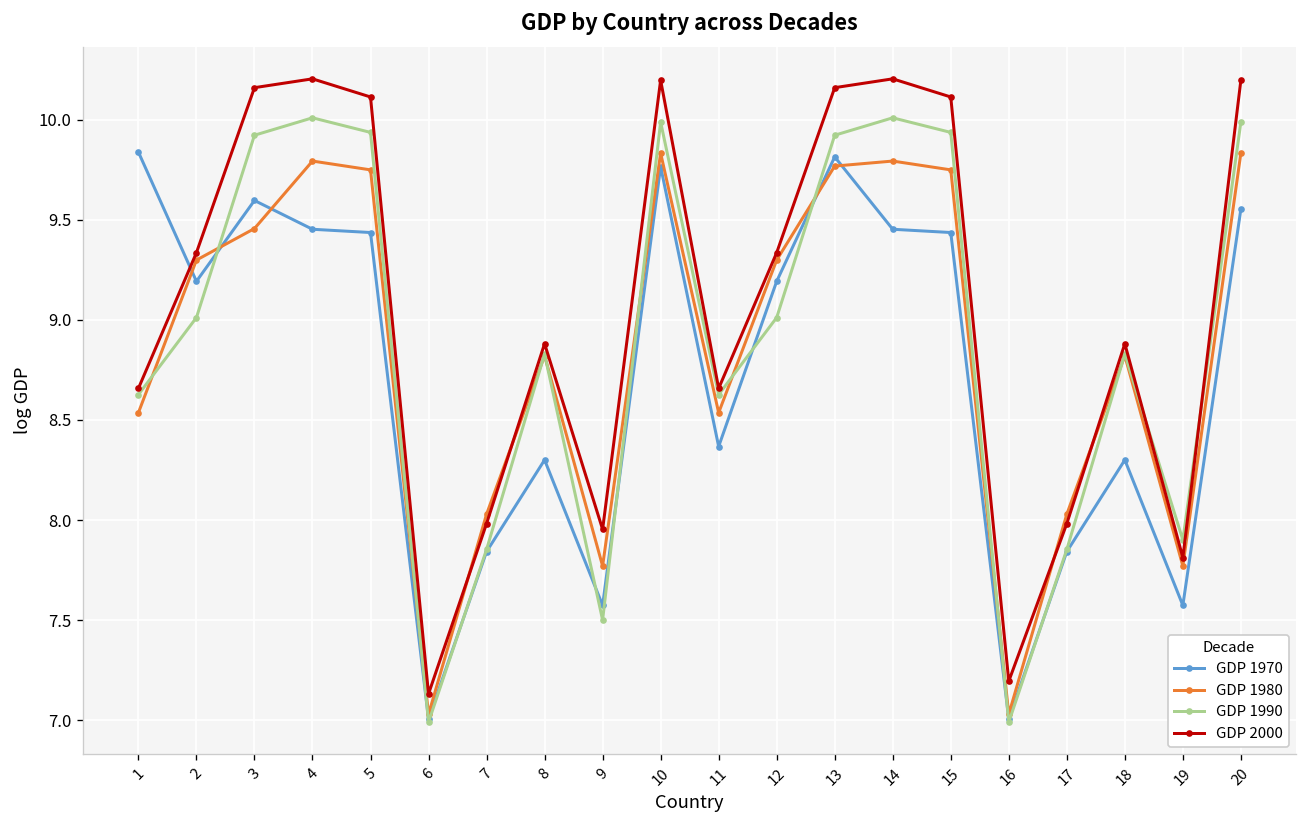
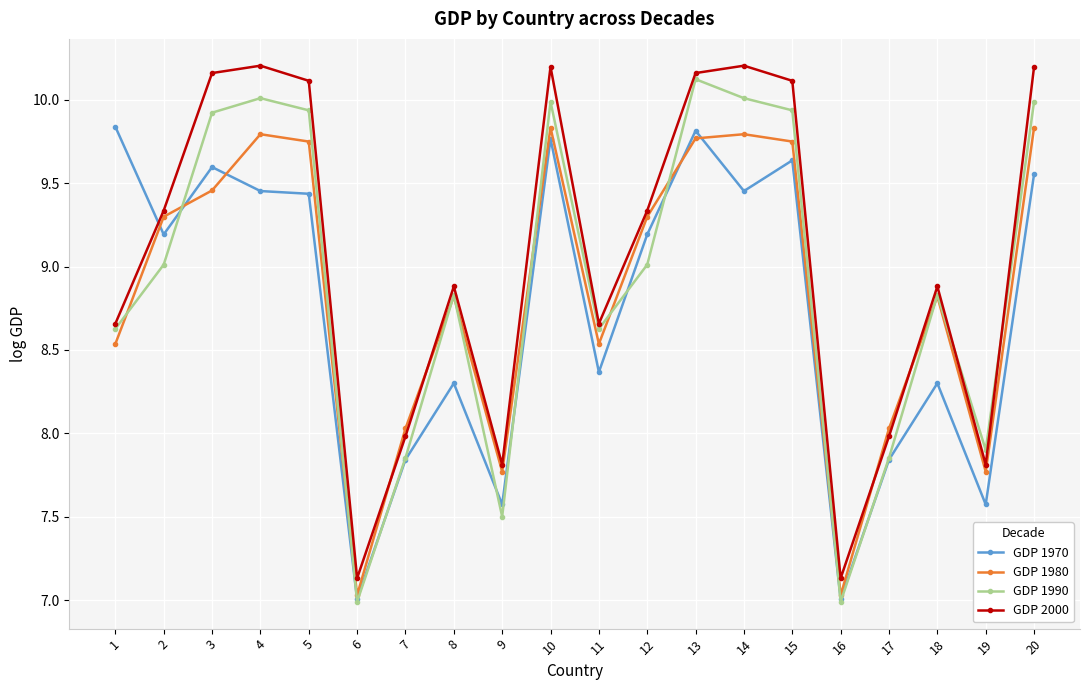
  {
    "GDP 1970": {
      "1": 9.84,
      "2": 9.19,
      "3": 9.60,
      "4": 9.45,
      "5": 9.44,
      "6": 7.01,
      "8": 8.30,
      "9": 7.57,
      "10": 9.77,
      "11": 8.37,
      "12": 9.19,
      "13": 9.81,
      "14": 9.45,
-     "15": 9.44,
+     "15": 9.64,
      "16": 7.01,
      "18": 8.30,
      "19": 7.57,
      "20": 9.55
    },
    "GDP 1980": {
      "1": 8.54,
      "2": 9.30,
      "3": 9.46,
      "4": 9.79,
      "5": 9.75,
      "6": 7.03,
      "7": 8.03,
      "9": 7.77,
      "10": 9.83,
      "11": 8.54,
      "12": 9.30,
      "13": 9.77,
      "14": 9.79,
      "15": 9.75,
      "16": 7.03,
      "17": 8.03,
      "19": 7.77,
      "20": 9.83
    },
    "GDP 1990": {
      "1": 8.63,
      "2": 9.01,
      "3": 9.92,
      "4": 10.01,
      "5": 9.94,
      "6": 6.99,
      "9": 7.50,
      "10": 9.99,
      "11": 8.63,
      "12": 9.01,
-     "13": 9.92,
+     "13": 10.12,
      "14": 10.01,
      "15": 9.94,
      "16": 6.99,
      "19": 7.90,
      "20": 9.99
    },
    "GDP 2000": {
      "1": 8.66,
      "2": 9.34,
      "3": 10.16,
      "4": 10.20,
      "5": 10.11,
      "6": 7.13,
      "7": 7.98,
      "8": 8.88,
-     "9": 7.95,
+     "9": 7.81,
      "10": 10.20,
      "11": 8.66,
      "12": 9.34,
      "13": 10.16,
      "14": 10.20,
      "15": 10.11,
-     "16": 7.20,
+     "16": 7.13,
      "17": 7.98,
      "18": 8.88,
      "19": 7.81,
      "20": 10.20
    }
  }
